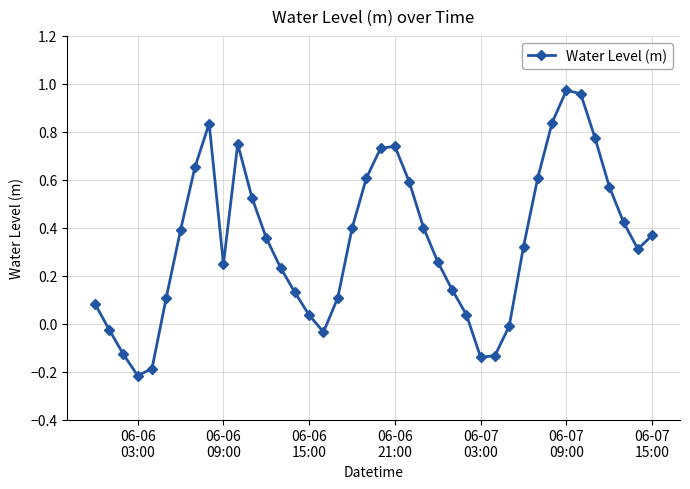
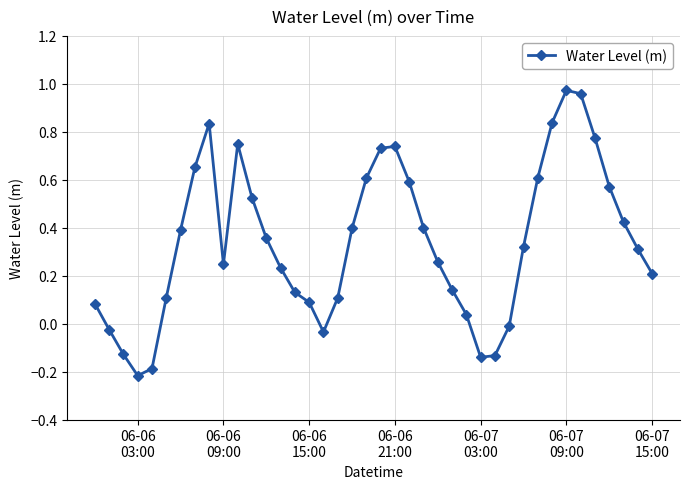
  {
    "06-06 03:00": -0.22,
    "06-06 09:00": 0.25,
-   "06-06 15:00": 0.04,
+   "06-06 15:00": 0.09,
    "06-06 21:00": 0.74,
    "06-07 03:00": -0.14,
    "06-07 09:00": 0.97,
-   "06-07 15:00": 0.37
+   "06-07 15:00": 0.21
  }
